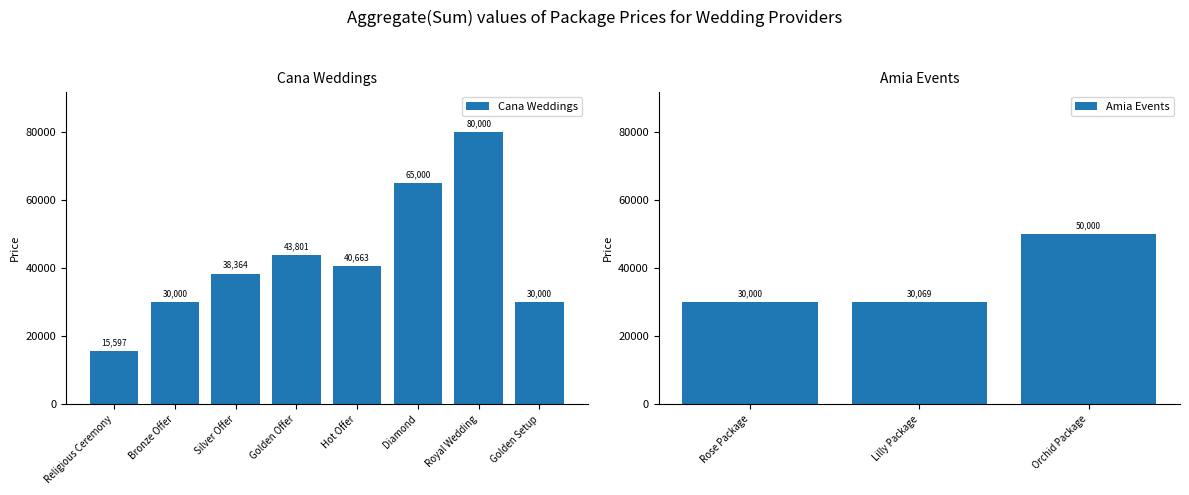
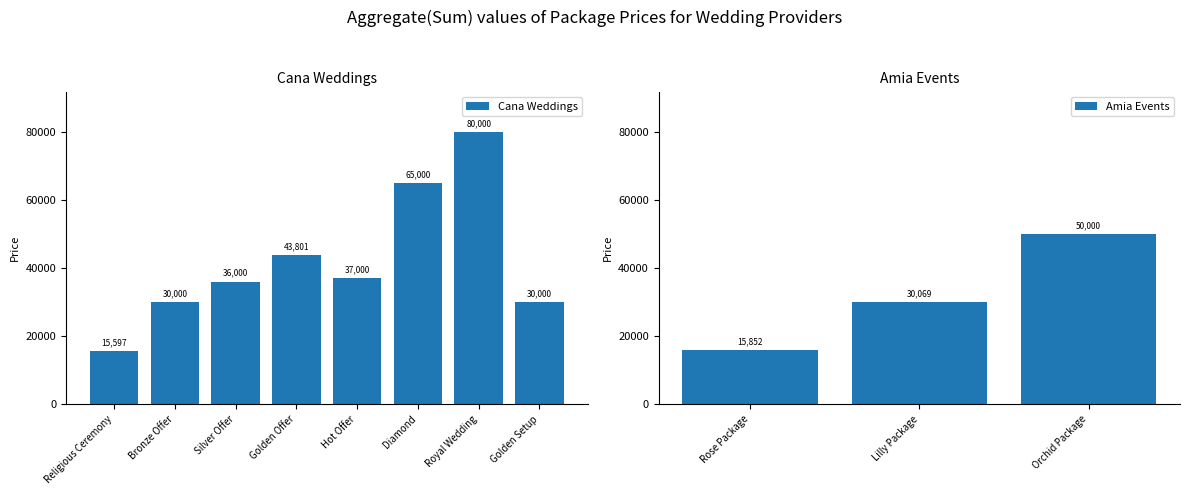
  {
    "Cana Weddings": {
      "Religious Ceremony": "15,597",
      "Bronze Offer": "30,000",
-     "Silver Offer": "38,364",
+     "Silver Offer": "36,000",
      "Golden Offer": "43,801",
-     "Hot Offer": "40,663",
+     "Hot Offer": "37,000",
      "Diamond": "65,000",
      "Royal Wedding": "80,000",
      "Golden Setup": "30,000"
    },
    "Amia Events": {
-     "Rose Package": "30,000",
+     "Rose Package": "15,852",
      "Lilly Package": "30,069",
      "Orchid Package": "50,000"
    }
  }
